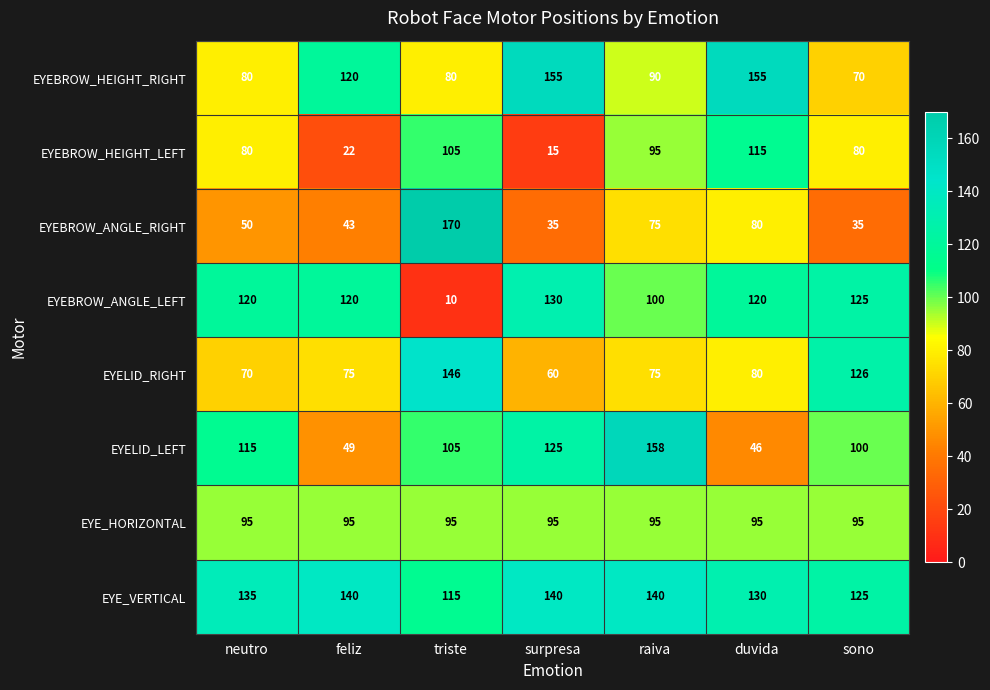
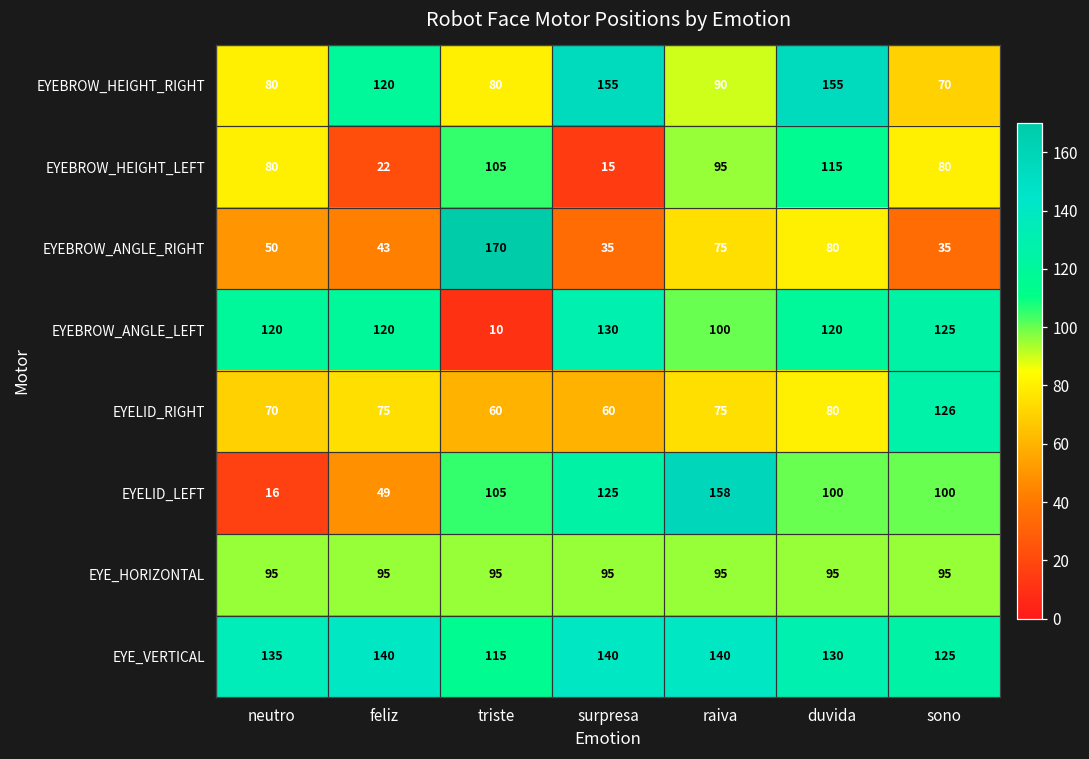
  {
    "EYEBROW_HEIGHT_RIGHT": {
      "neutro": 80,
      "feliz": 120,
      "triste": 80,
      "surpresa": 155,
      "raiva": 90,
      "duvida": 155,
      "sono": 70
    },
    "EYEBROW_HEIGHT_LEFT": {
      "neutro": 80,
      "feliz": 22,
      "triste": 105,
      "surpresa": 15,
      "raiva": 95,
      "duvida": 115,
      "sono": 80
    },
    "EYEBROW_ANGLE_RIGHT": {
      "neutro": 50,
      "feliz": 43,
      "triste": 170,
      "surpresa": 35,
      "raiva": 75,
      "duvida": 80,
      "sono": 35
    },
    "EYEBROW_ANGLE_LEFT": {
      "neutro": 120,
      "feliz": 120,
      "triste": 10,
      "surpresa": 130,
      "raiva": 100,
      "duvida": 120,
      "sono": 125
    },
    "EYELID_RIGHT": {
      "neutro": 70,
      "feliz": 75,
-     "triste": 146,
+     "triste": 60,
      "surpresa": 60,
      "raiva": 75,
      "duvida": 80,
      "sono": 126
    },
    "EYELID_LEFT": {
-     "neutro": 115,
+     "neutro": 16,
      "feliz": 49,
      "triste": 105,
      "surpresa": 125,
      "raiva": 158,
-     "duvida": 46,
+     "duvida": 100,
      "sono": 100
    },
    "EYE_HORIZONTAL": {
      "neutro": 95,
      "feliz": 95,
      "triste": 95,
      "surpresa": 95,
      "raiva": 95,
      "duvida": 95,
      "sono": 95
    },
    "EYE_VERTICAL": {
      "neutro": 135,
      "feliz": 140,
      "triste": 115,
      "surpresa": 140,
      "raiva": 140,
      "duvida": 130,
      "sono": 125
    }
  }
